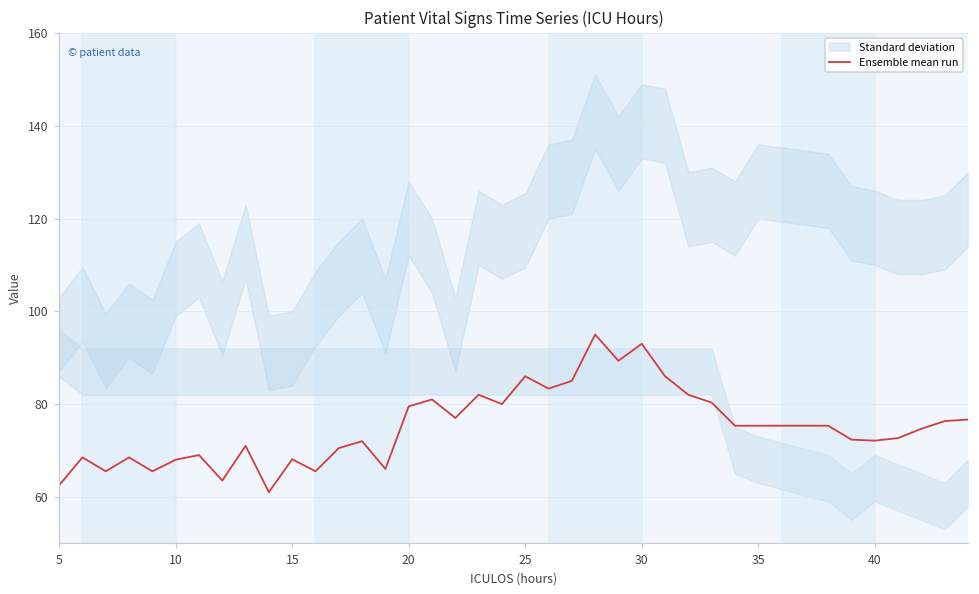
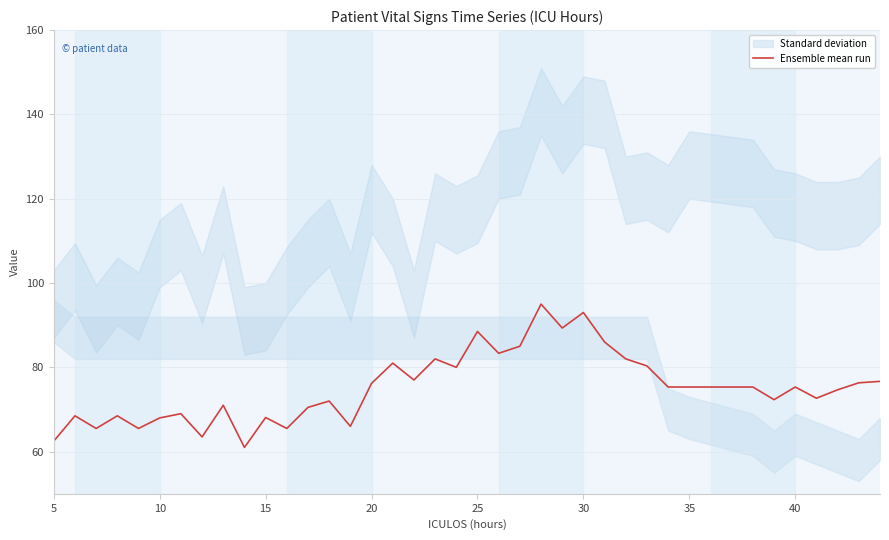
  {
    "Ensemble mean run": {
      "5": 63,
      "10": 68,
      "15": 68,
-     "20": 80,
-     "25": 86,
+     "20": 76,
+     "25": 89,
      "30": 93,
      "35": 75,
-     "40": 72
+     "40": 75
    }
  }
